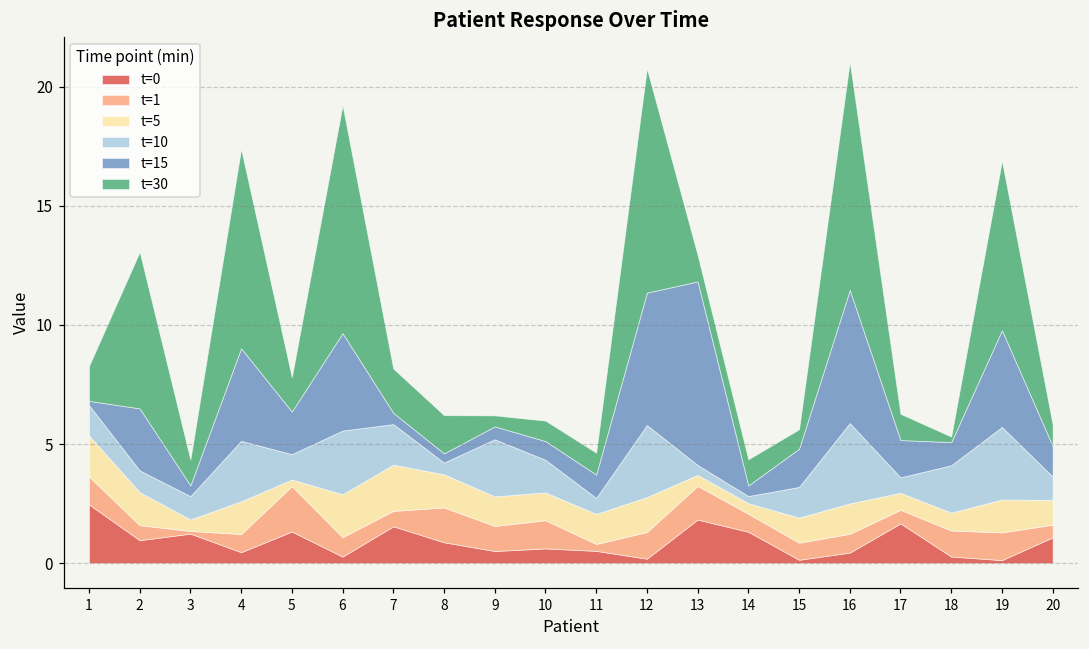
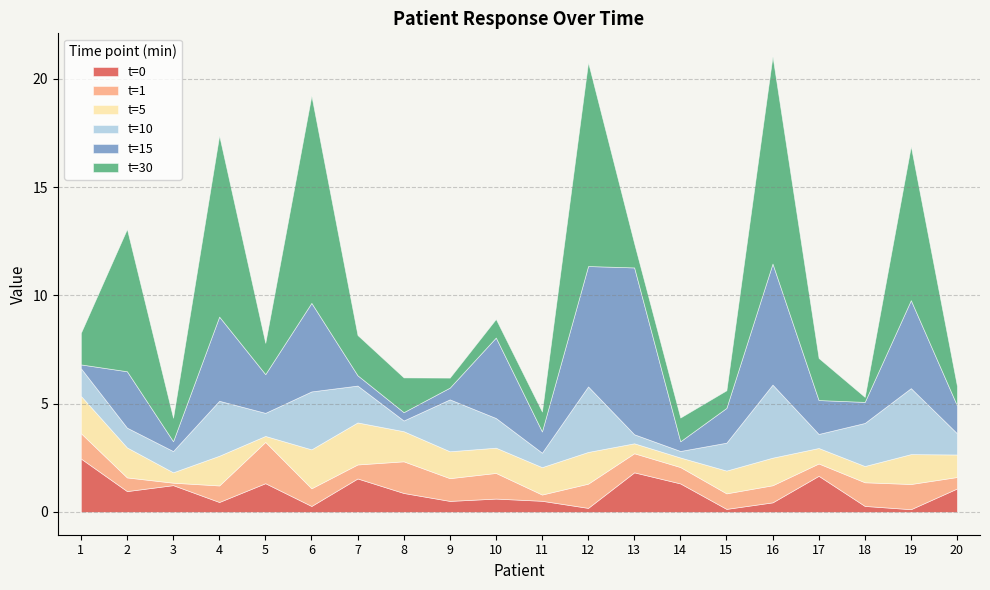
  {
    "t=0": {
      "1": 2.5,
      "2": 1.0,
      "4": 0.5,
      "5": 1.3,
      "6": 0.3,
      "7": 1.5,
      "8": 0.9,
      "9": 0.5,
      "10": 0.6,
      "11": 0.5,
      "12": 0.2,
      "13": 1.8,
      "14": 1.3,
      "15": 0.1,
      "16": 0.4,
      "17": 1.7,
      "18": 0.3,
      "19": 0.1,
      "20": 1.1
    },
    "t=1": {
      "1": 1.2,
      "2": 0.6,
      "4": 0.8,
      "5": 1.9,
      "6": 0.8,
      "7": 0.6,
      "8": 1.5,
      "9": 1.1,
      "10": 1.2,
      "11": 0.3,
      "12": 1.1,
-     "13": 1.4,
+     "13": 0.9,
      "14": 0.8,
      "15": 0.7,
      "16": 0.8,
      "17": 0.6,
      "18": 1.1,
      "19": 1.2,
      "20": 0.5
    },
    "t=5": {
      "1": 1.7,
      "2": 1.4,
      "3": 0.5,
      "4": 1.4,
      "5": 0.3,
      "6": 1.8,
      "7": 1.9,
      "8": 1.4,
      "9": 1.2,
      "10": 1.2,
      "11": 1.3,
      "12": 1.5,
      "13": 0.5,
      "14": 0.4,
      "15": 1.1,
      "16": 1.3,
      "17": 0.7,
      "18": 0.8,
      "19": 1.4,
      "20": 1.0
    },
    "t=10": {
      "1": 1.3,
      "2": 0.9,
      "3": 1.0,
      "4": 2.5,
      "5": 1.1,
      "6": 2.7,
      "7": 1.7,
      "8": 0.5,
      "9": 2.4,
      "10": 1.4,
      "11": 0.7,
      "12": 3.0,
      "13": 0.4,
      "14": 0.3,
      "15": 1.3,
      "16": 3.4,
      "17": 0.6,
      "18": 2.0,
      "19": 3.0,
      "20": 1.0
    },
    "t=15": {
      "1": 0.2,
      "2": 2.6,
      "3": 0.5,
      "4": 3.9,
      "5": 1.8,
      "6": 4.1,
      "7": 0.5,
      "8": 0.4,
      "9": 0.5,
-     "10": 0.8,
+     "10": 3.7,
      "11": 1.0,
      "12": 5.6,
      "13": 7.7,
      "14": 0.4,
      "15": 1.6,
      "16": 5.6,
      "17": 1.6,
      "18": 1.0,
      "19": 4.1,
      "20": 1.3
    },
    "t=30": {
      "1": 1.5,
      "2": 6.6,
      "3": 1.1,
      "4": 8.4,
      "5": 1.4,
      "6": 9.6,
      "7": 1.9,
      "8": 1.6,
      "9": 0.5,
      "10": 0.9,
      "11": 0.9,
      "12": 9.4,
      "13": 1.1,
      "14": 1.1,
      "15": 0.8,
      "16": 9.6,
-     "17": 1.1,
+     "17": 1.9,
      "18": 0.2,
      "19": 7.1,
      "20": 0.9
    }
  }
